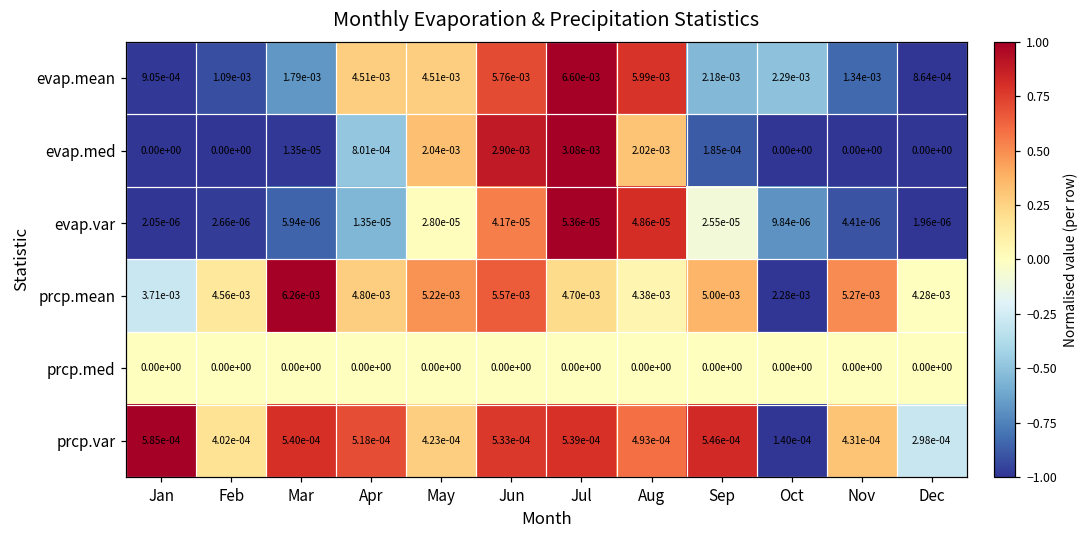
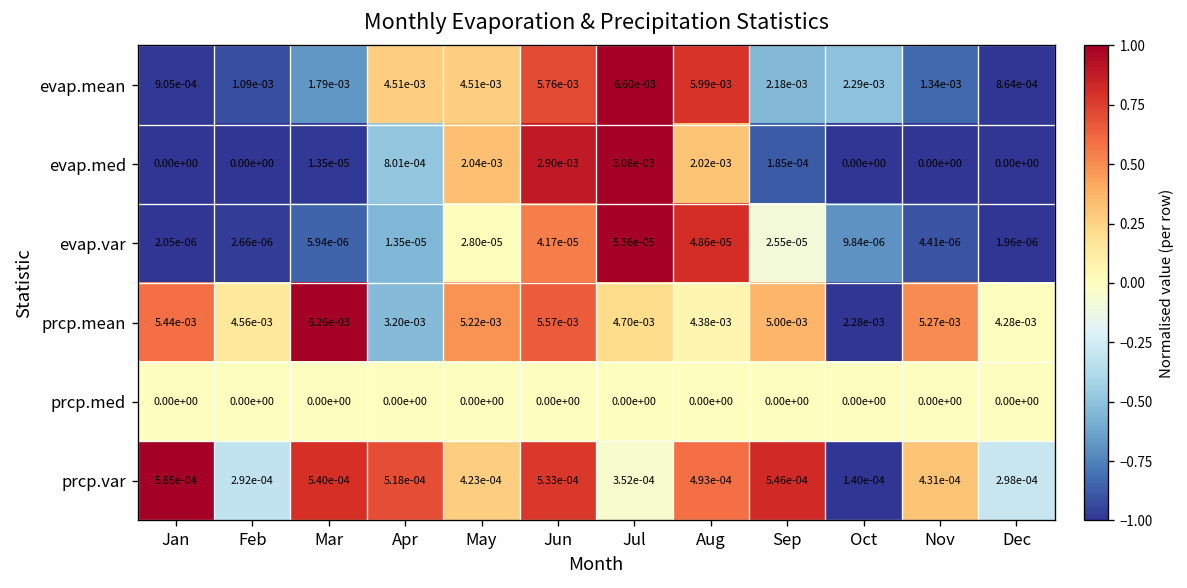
  {
    "evap.mean": {
      "Jan": "9.05e-04",
      "Feb": "1.09e-03",
      "Mar": "1.79e-03",
      "Apr": "4.51e-03",
      "May": "4.51e-03",
      "Jun": "5.76e-03",
      "Jul": "6.60e-03",
      "Aug": "5.99e-03",
      "Sep": "2.18e-03",
      "Oct": "2.29e-03",
      "Nov": "1.34e-03",
      "Dec": "8.64e-04"
    },
    "evap.med": {
      "Jan": "0.00e+00",
      "Feb": "0.00e+00",
      "Mar": "1.35e-05",
      "Apr": "8.01e-04",
      "May": "2.04e-03",
      "Jun": "2.90e-03",
      "Jul": "3.08e-03",
      "Aug": "2.02e-03",
      "Sep": "1.85e-04",
      "Oct": "0.00e+00",
      "Nov": "0.00e+00",
      "Dec": "0.00e+00"
    },
    "evap.var": {
      "Jan": "2.05e-06",
      "Feb": "2.66e-06",
      "Mar": "5.94e-06",
      "Apr": "1.35e-05",
      "May": "2.80e-05",
      "Jun": "4.17e-05",
      "Jul": "5.36e-05",
      "Aug": "4.86e-05",
      "Sep": "2.55e-05",
      "Oct": "9.84e-06",
      "Nov": "4.41e-06",
      "Dec": "1.96e-06"
    },
    "prcp.mean": {
-     "Jan": "3.71e-03",
+     "Jan": "5.44e-03",
      "Feb": "4.56e-03",
      "Mar": "6.26e-03",
-     "Apr": "4.80e-03",
+     "Apr": "3.20e-03",
      "May": "5.22e-03",
      "Jun": "5.57e-03",
      "Jul": "4.70e-03",
      "Aug": "4.38e-03",
      "Sep": "5.00e-03",
      "Oct": "2.28e-03",
      "Nov": "5.27e-03",
      "Dec": "4.28e-03"
    },
    "prcp.med": {
      "Jan": "0.00e+00",
      "Feb": "0.00e+00",
      "Mar": "0.00e+00",
      "Apr": "0.00e+00",
      "May": "0.00e+00",
      "Jun": "0.00e+00",
      "Jul": "0.00e+00",
      "Aug": "0.00e+00",
      "Sep": "0.00e+00",
      "Oct": "0.00e+00",
      "Nov": "0.00e+00",
      "Dec": "0.00e+00"
    },
    "prcp.var": {
      "Jan": "5.85e-04",
-     "Feb": "4.02e-04",
+     "Feb": "2.92e-04",
      "Mar": "5.40e-04",
      "Apr": "5.18e-04",
      "May": "4.23e-04",
      "Jun": "5.33e-04",
-     "Jul": "5.39e-04",
+     "Jul": "3.52e-04",
      "Aug": "4.93e-04",
      "Sep": "5.46e-04",
      "Oct": "1.40e-04",
      "Nov": "4.31e-04",
      "Dec": "2.98e-04"
    }
  }
